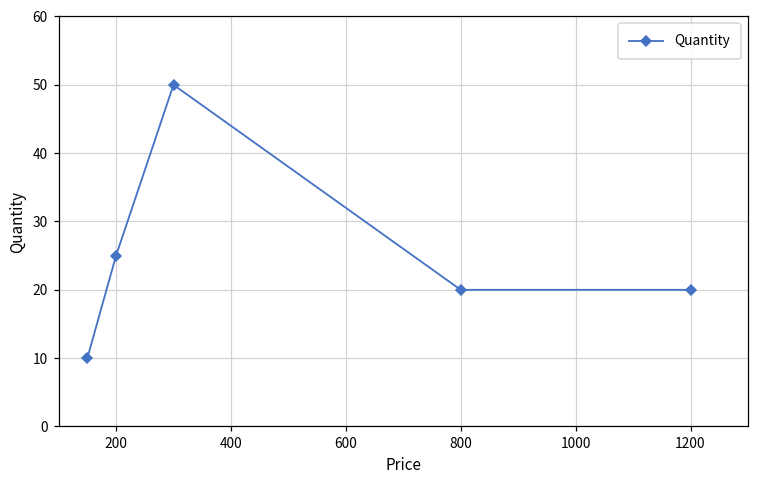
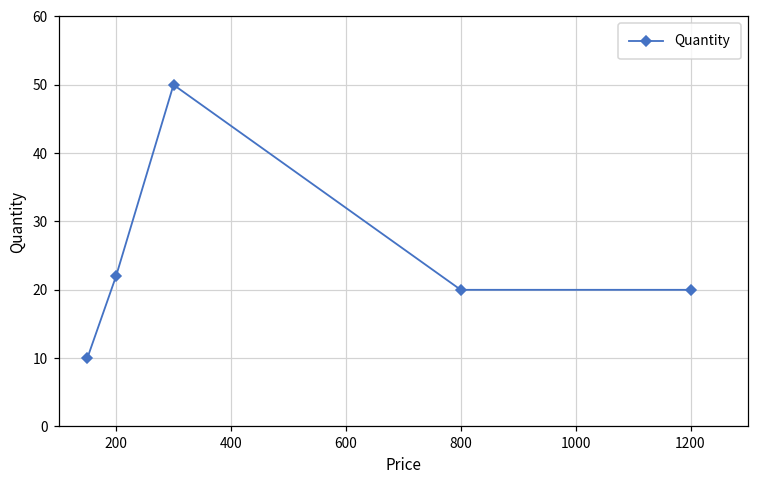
  {
-   "200": 25,
+   "200": 22,
    "800": 20,
    "1200": 20
  }
